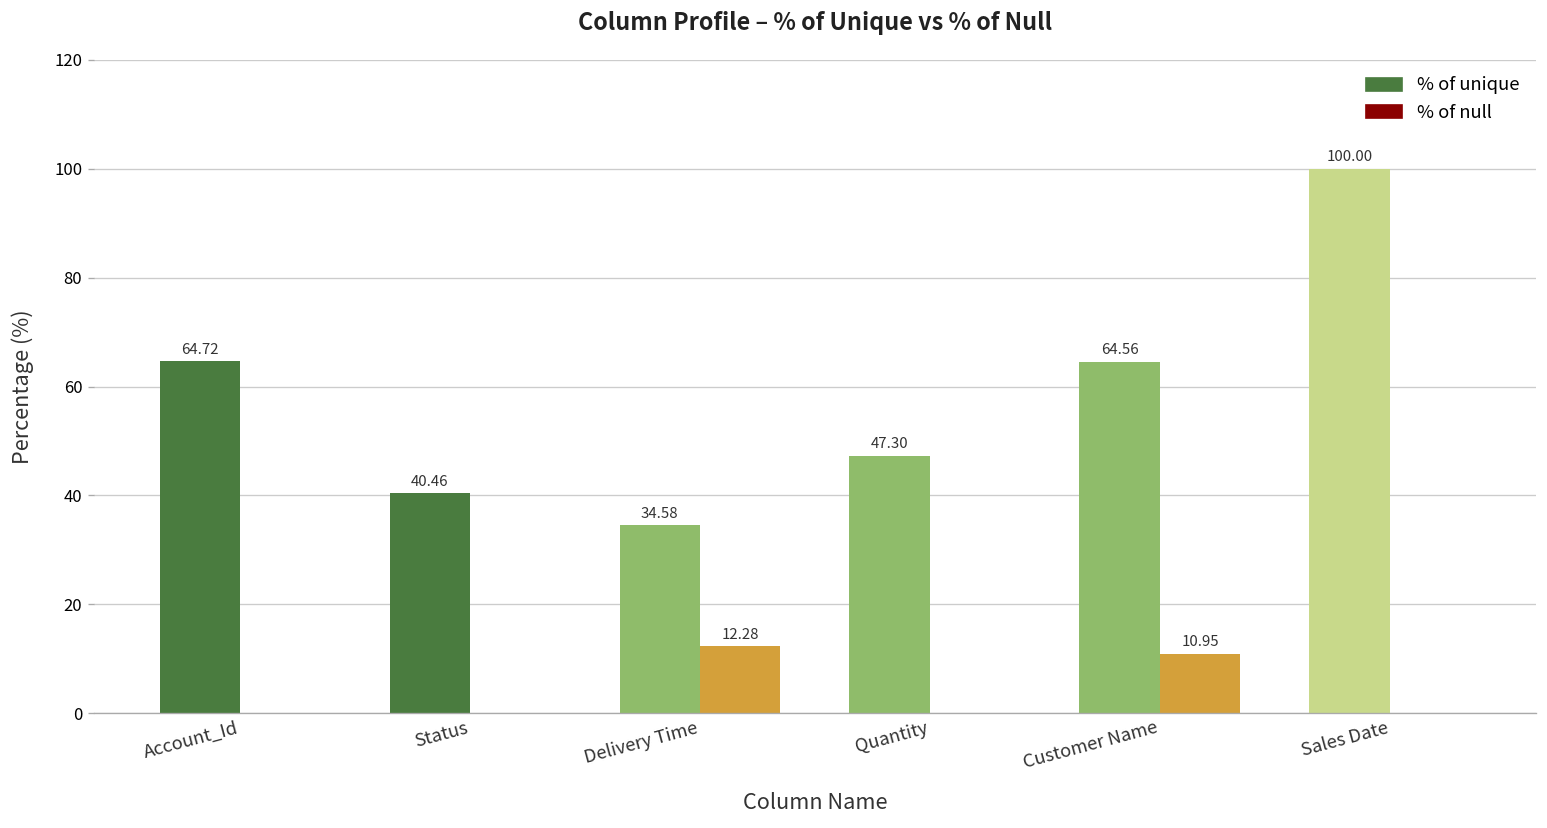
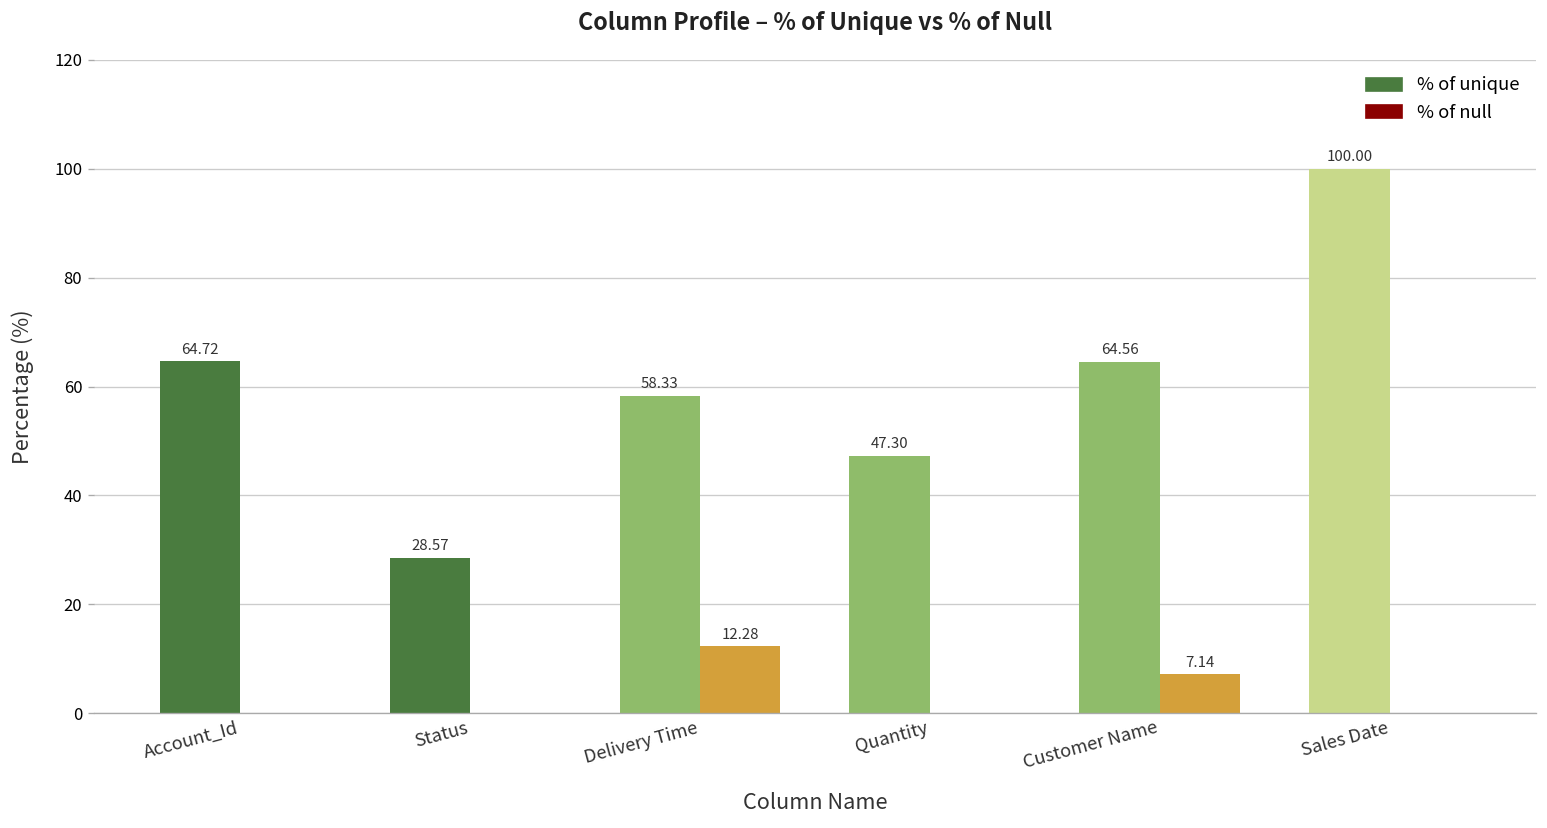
  {
    "% of unique": {
      "Account_Id": 64.72,
-     "Status": 40.46,
-     "Delivery Time": 34.58,
+     "Status": 28.57,
+     "Delivery Time": 58.33,
      "Quantity": 47.30,
      "Customer Name": 64.56,
      "Sales Date": 100.00
    },
    "% of null": {
      "Delivery Time": 12.28,
-     "Customer Name": 10.95
+     "Customer Name": 7.14
    }
  }
